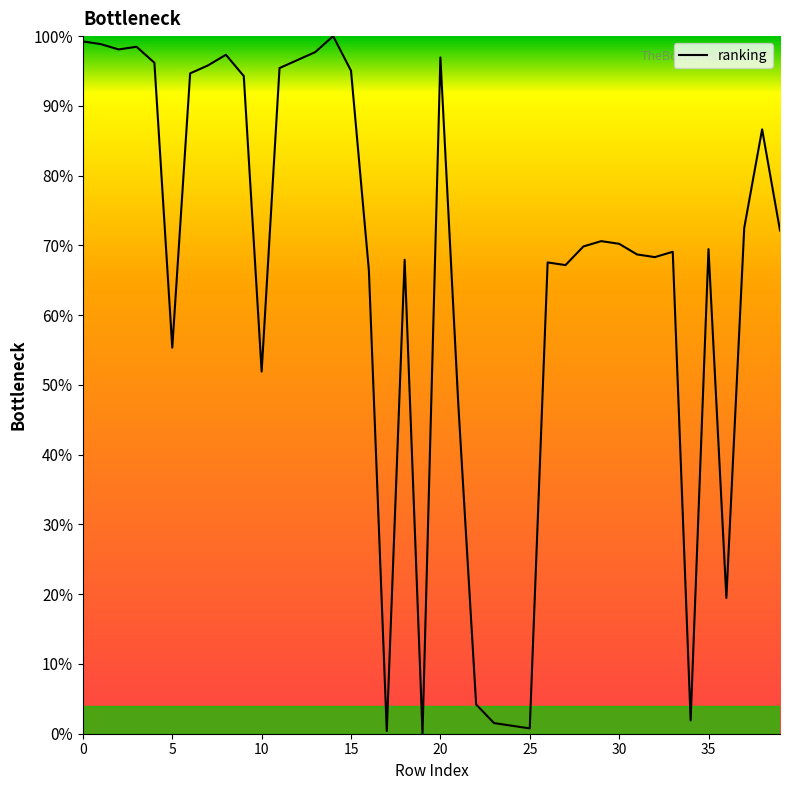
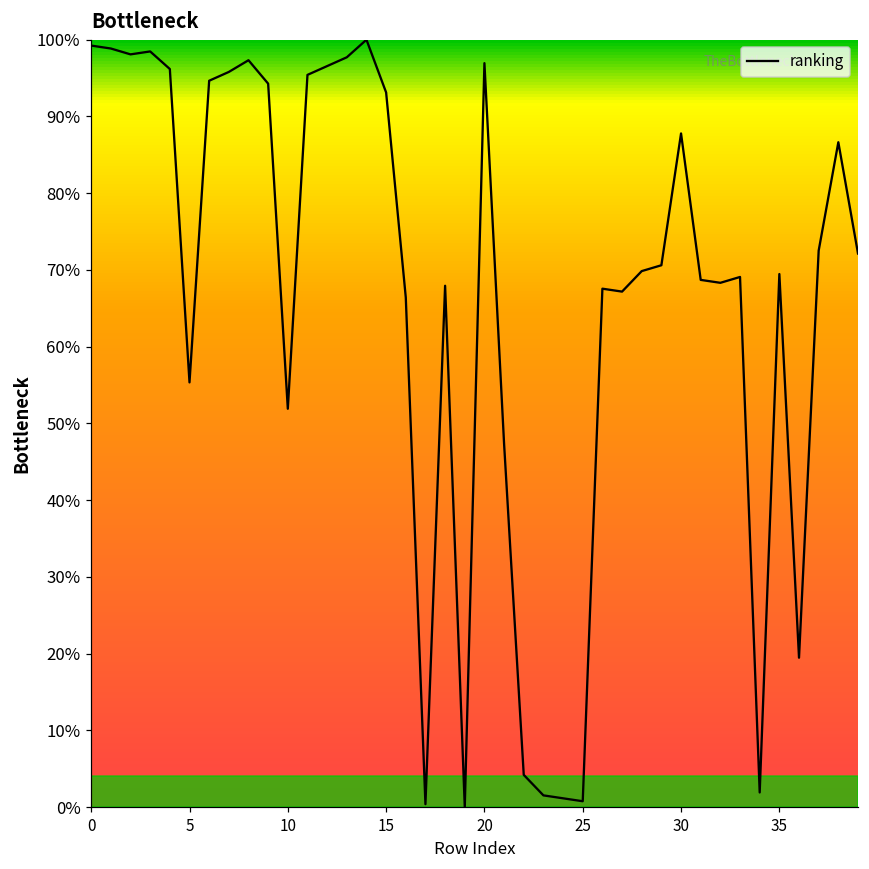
  {
    "0": "99%",
    "5": "55%",
    "10": "52%",
-   "15": "95%",
+   "15": "93%",
    "20": "97%",
-   "30": "70%",
+   "30": "88%",
    "35": "69%"
  }
